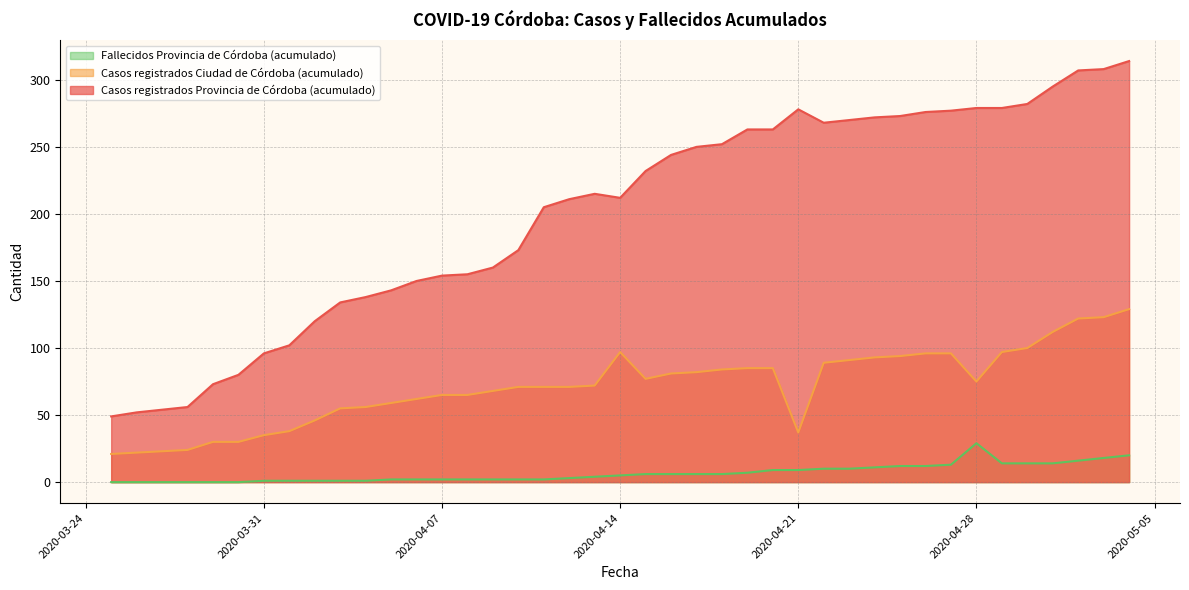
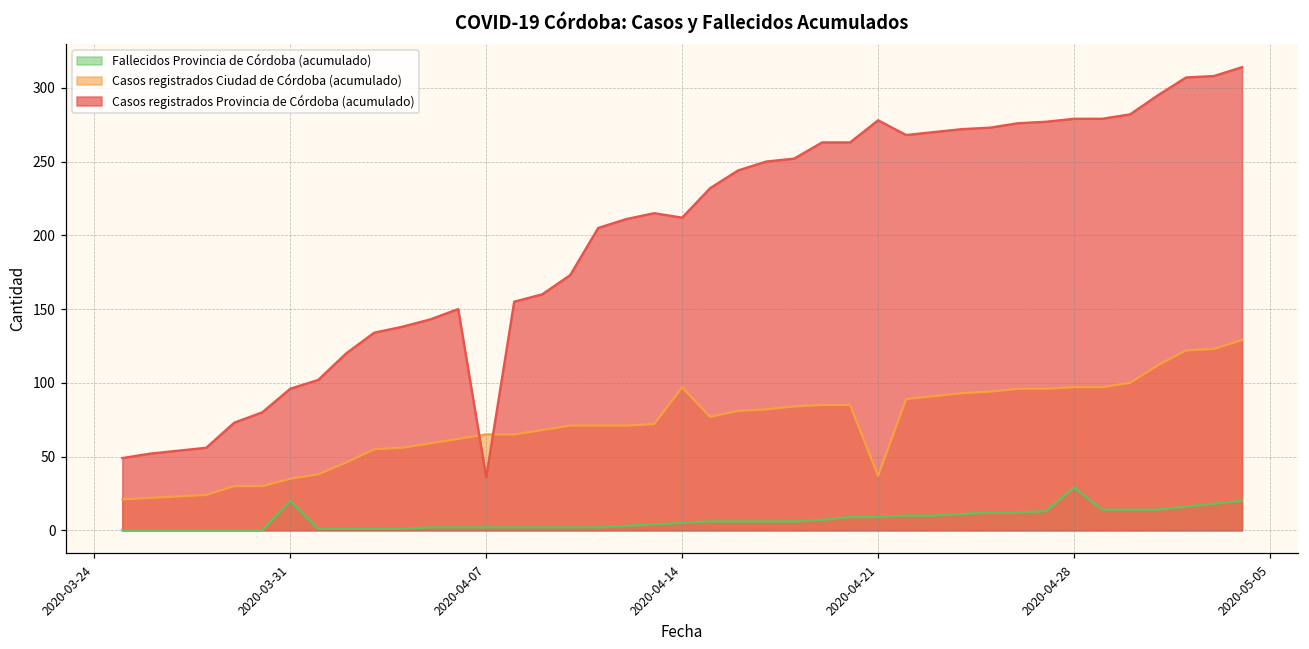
  {
    "Fallecidos Provincia de Córdoba (acumulado)": {
-     "2020-03-31": 1,
+     "2020-03-31": 20,
      "2020-04-07": 2,
      "2020-04-14": 5,
      "2020-04-21": 9,
      "2020-04-28": 29
    },
    "Casos registrados Ciudad de Córdoba (acumulado)": {
      "2020-03-31": 35,
      "2020-04-07": 65,
      "2020-04-14": 97,
      "2020-04-21": 37,
-     "2020-04-28": 75
+     "2020-04-28": 97
    },
    "Casos registrados Provincia de Córdoba (acumulado)": {
      "2020-03-31": 96,
-     "2020-04-07": 154,
+     "2020-04-07": 36,
      "2020-04-14": 212,
      "2020-04-21": 278,
      "2020-04-28": 279
    }
  }
